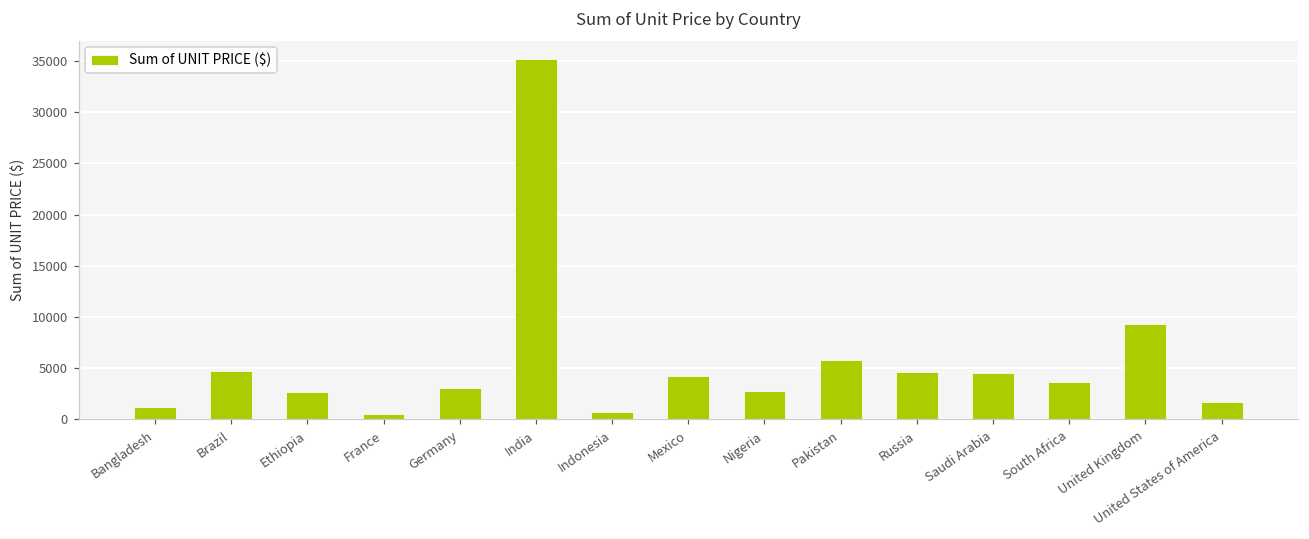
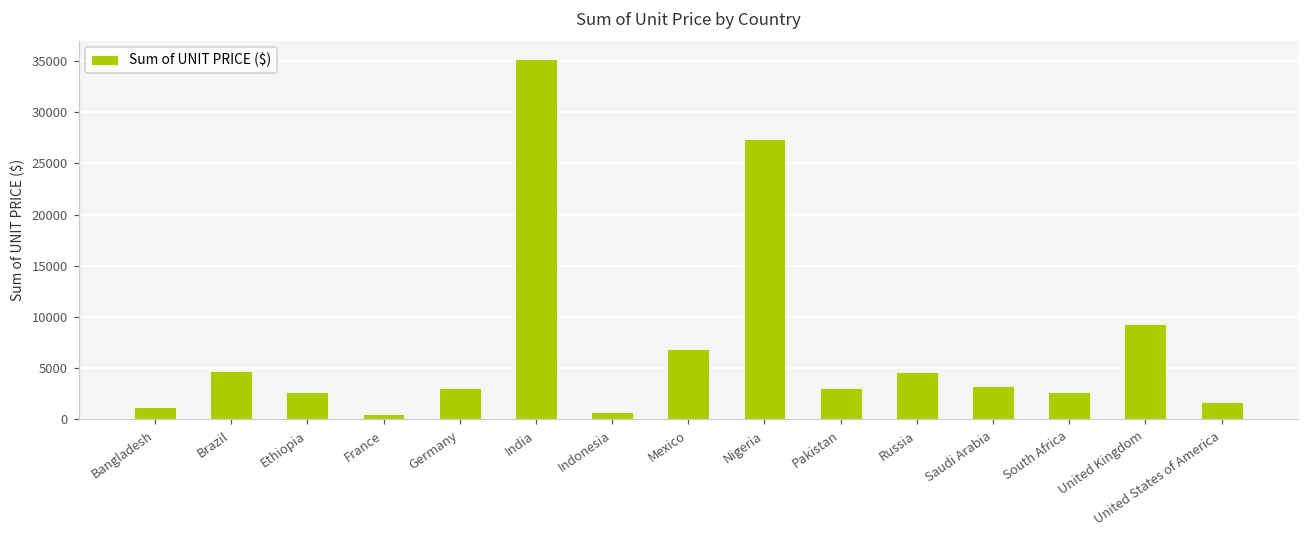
  {
    "Bangladesh": 1000,
    "Brazil": 5000,
    "Ethiopia": 3000,
    "France": 0,
    "Germany": 3000,
    "India": 35000,
    "Indonesia": 1000,
-   "Mexico": 4000,
-   "Nigeria": 3000,
-   "Pakistan": 6000,
+   "Mexico": 7000,
+   "Nigeria": 27000,
+   "Pakistan": 3000,
    "Russia": 5000,
-   "Saudi Arabia": 5000,
-   "South Africa": 4000,
+   "Saudi Arabia": 3000,
+   "South Africa": 3000,
    "United Kingdom": 9000,
    "United States of America": 2000
  }
